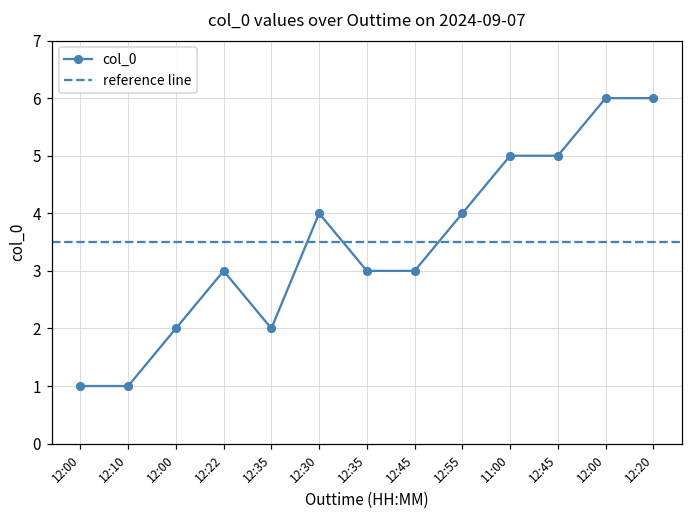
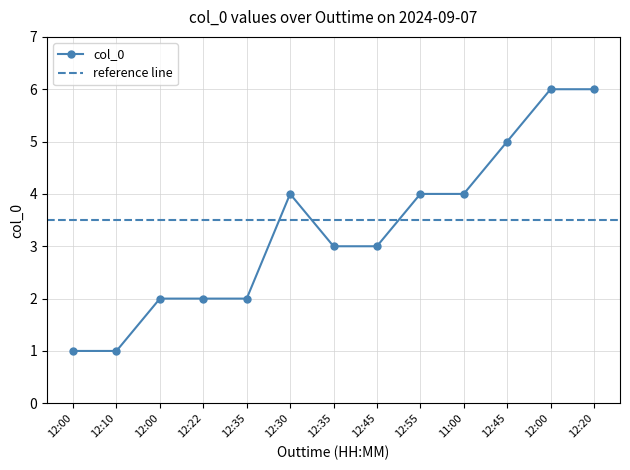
  {
    "12:10": 1,
-   "12:22": 3,
+   "12:22": 2,
    "12:30": 4,
    "12:55": 4,
-   "11:00": 5,
+   "11:00": 4,
    "12:20": 6
  }
